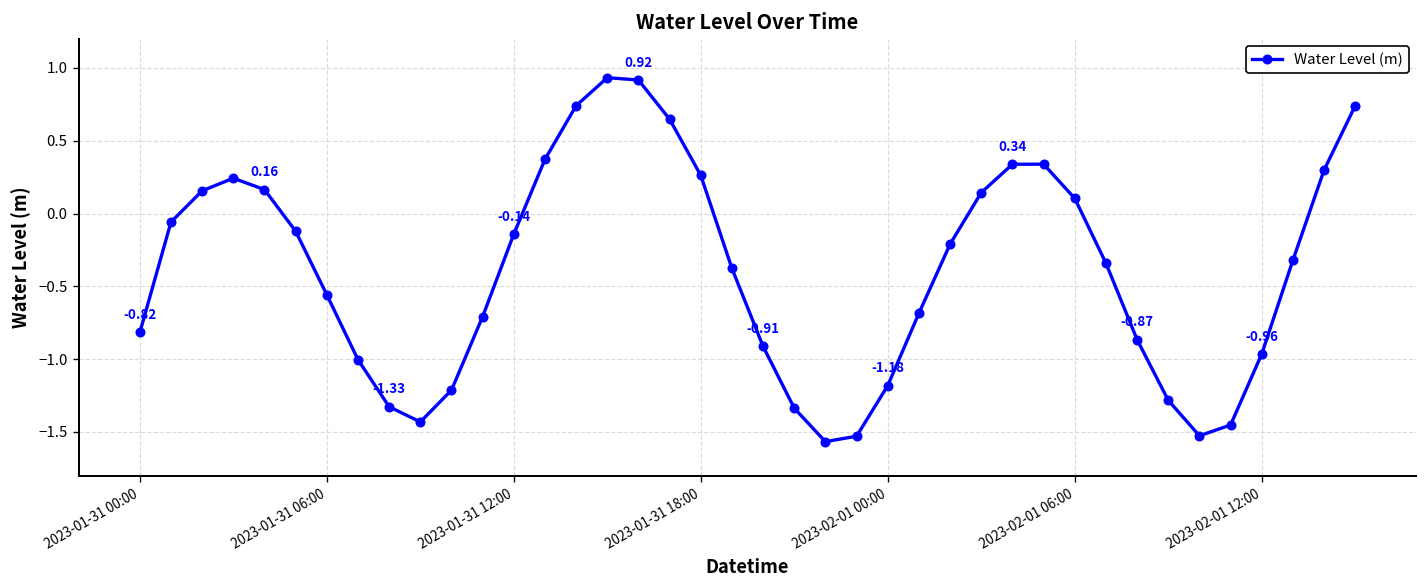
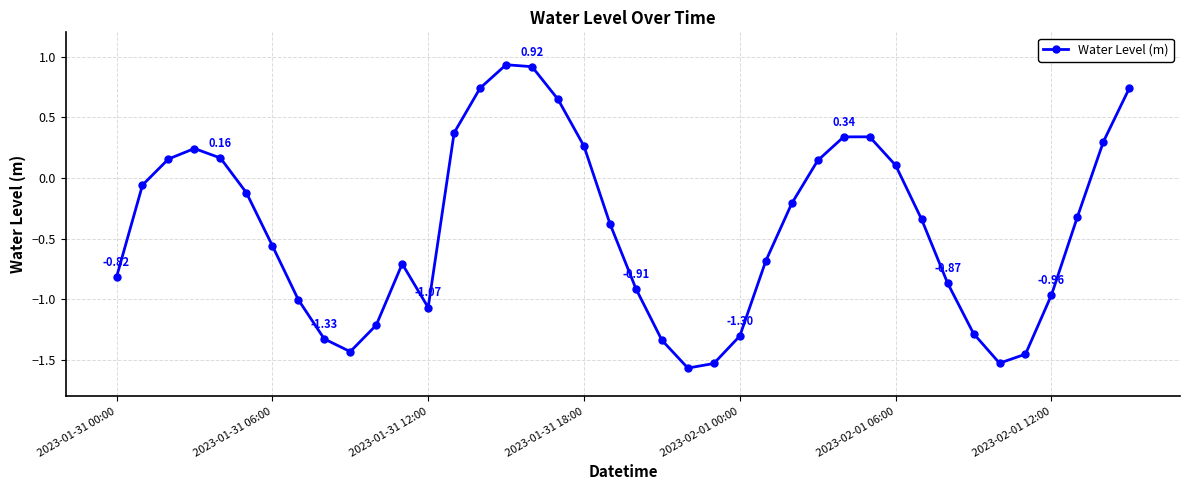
  {
    "2023-01-31 00:00": -0.82,
-   "2023-01-31 12:00": -0.14,
-   "2023-02-01 00:00": -1.18,
+   "2023-01-31 12:00": -1.07,
+   "2023-02-01 00:00": -1.30,
    "2023-02-01 12:00": -0.96
  }
